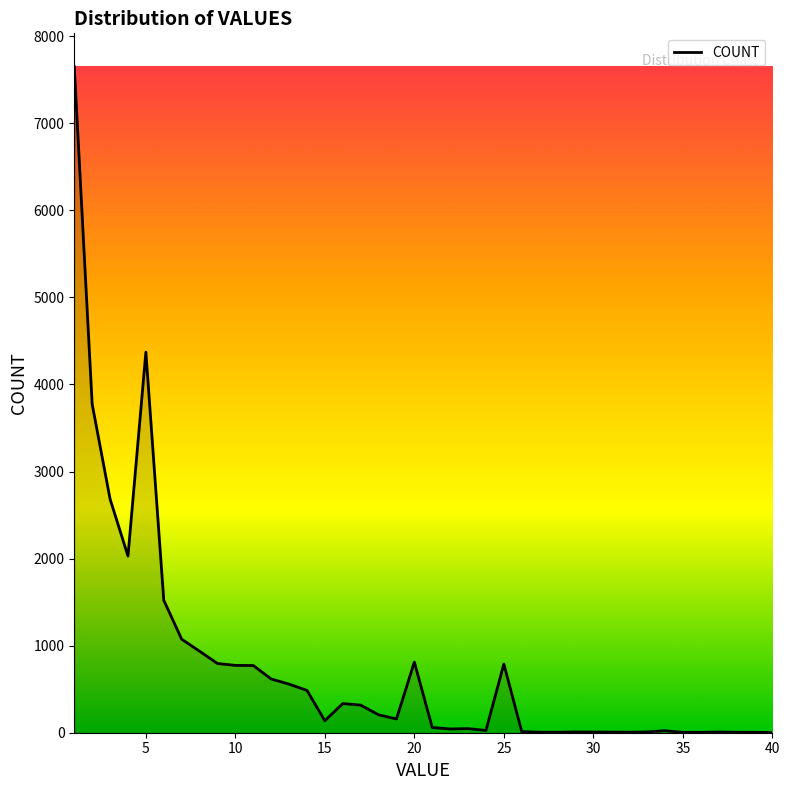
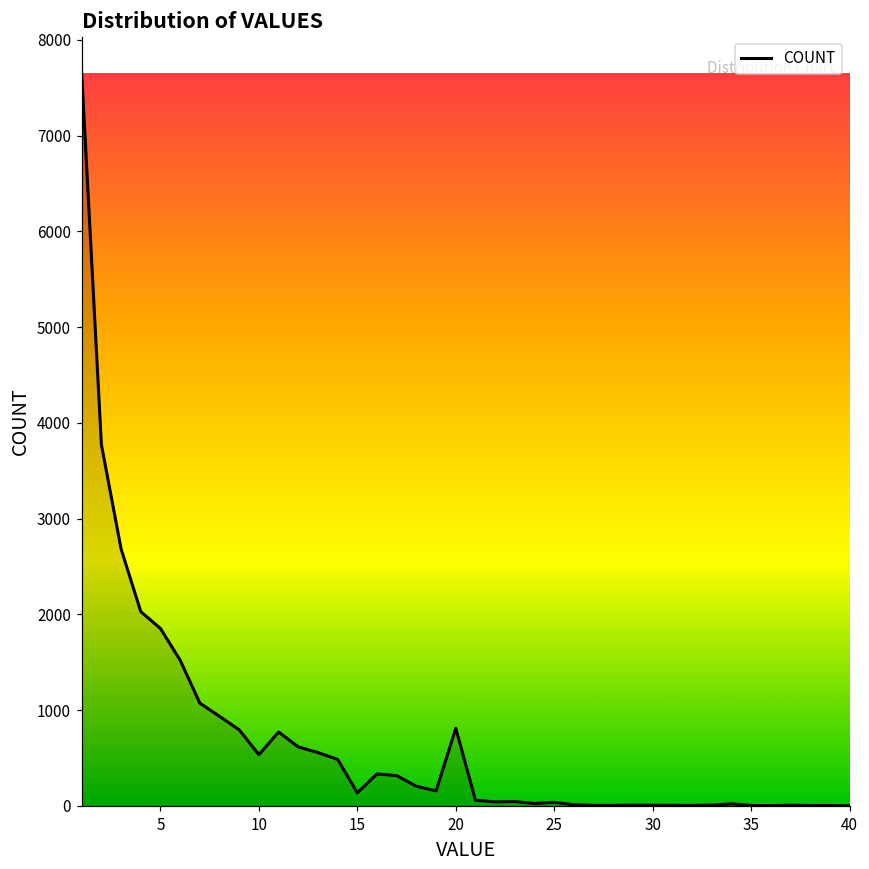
  {
-   "5": 4400,
-   "10": 800,
+   "5": 1900,
+   "10": 500,
    "15": 100,
    "20": 800,
-   "25": 800,
+   "25": 0,
    "30": 0,
    "35": 0,
    "40": 0
  }
